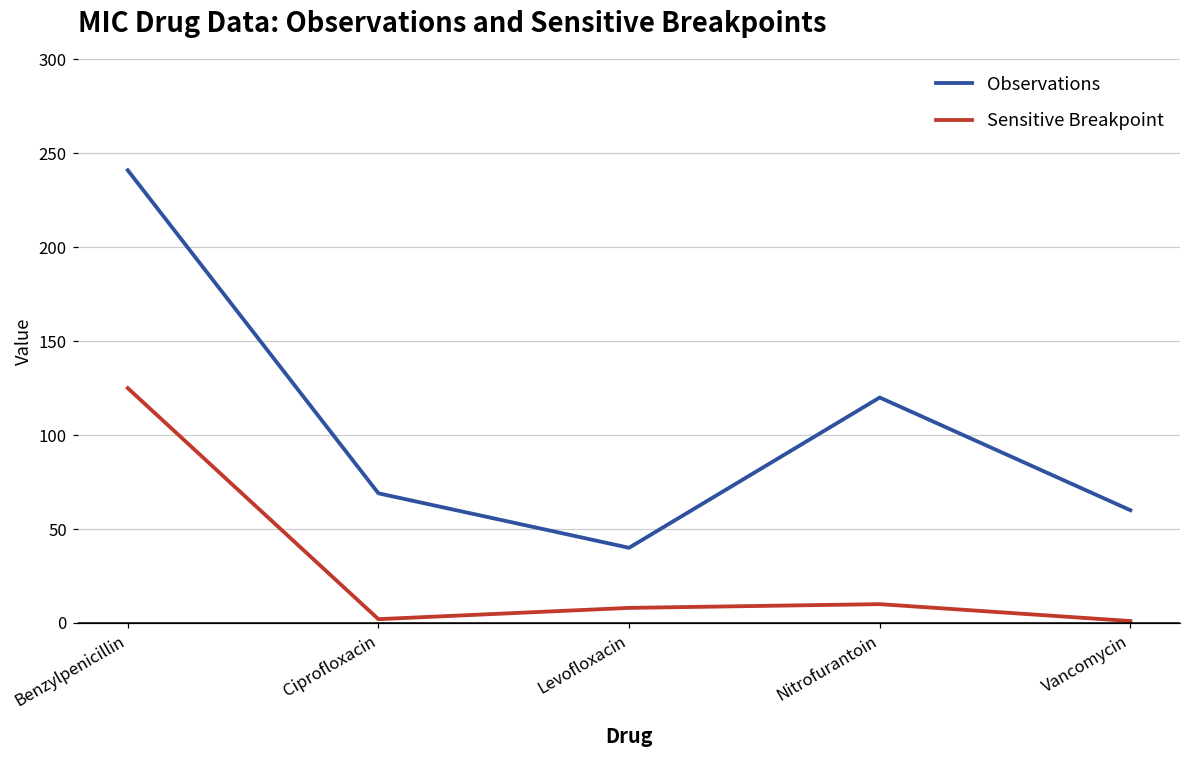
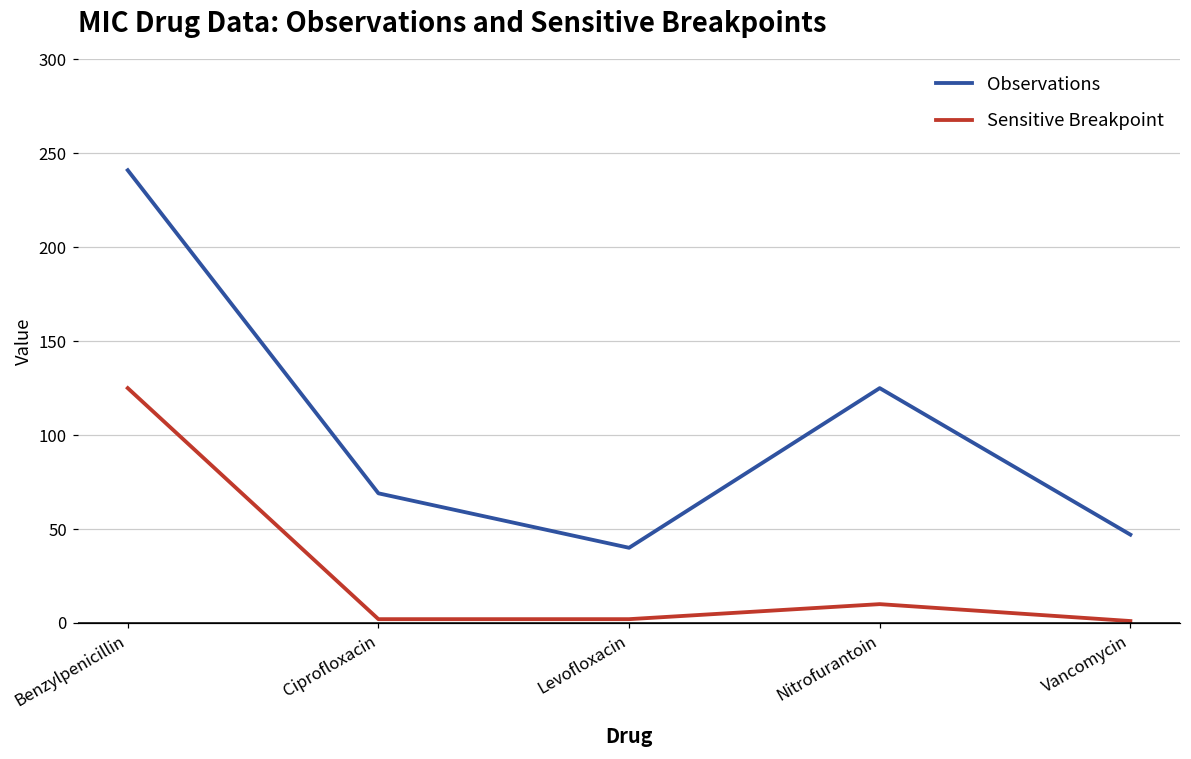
  {
    "Observations": {
      "Benzylpenicillin": 241,
      "Ciprofloxacin": 69,
      "Levofloxacin": 40,
-     "Nitrofurantoin": 120,
-     "Vancomycin": 60
+     "Nitrofurantoin": 125,
+     "Vancomycin": 47
    },
    "Sensitive Breakpoint": {
      "Benzylpenicillin": 125,
      "Ciprofloxacin": 2,
-     "Levofloxacin": 8,
+     "Levofloxacin": 2,
      "Nitrofurantoin": 10,
      "Vancomycin": 1
    }
  }
